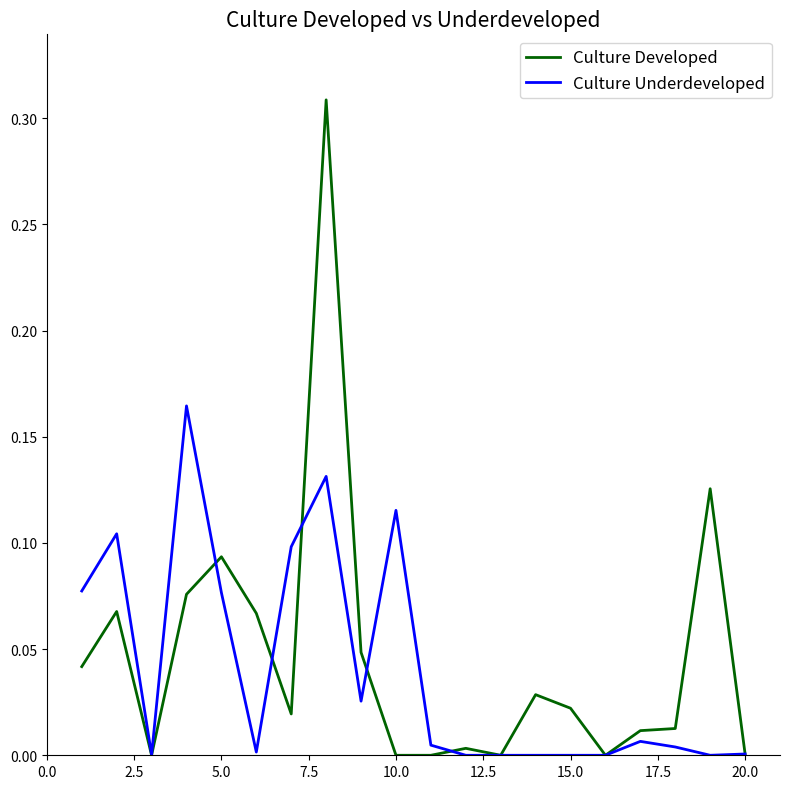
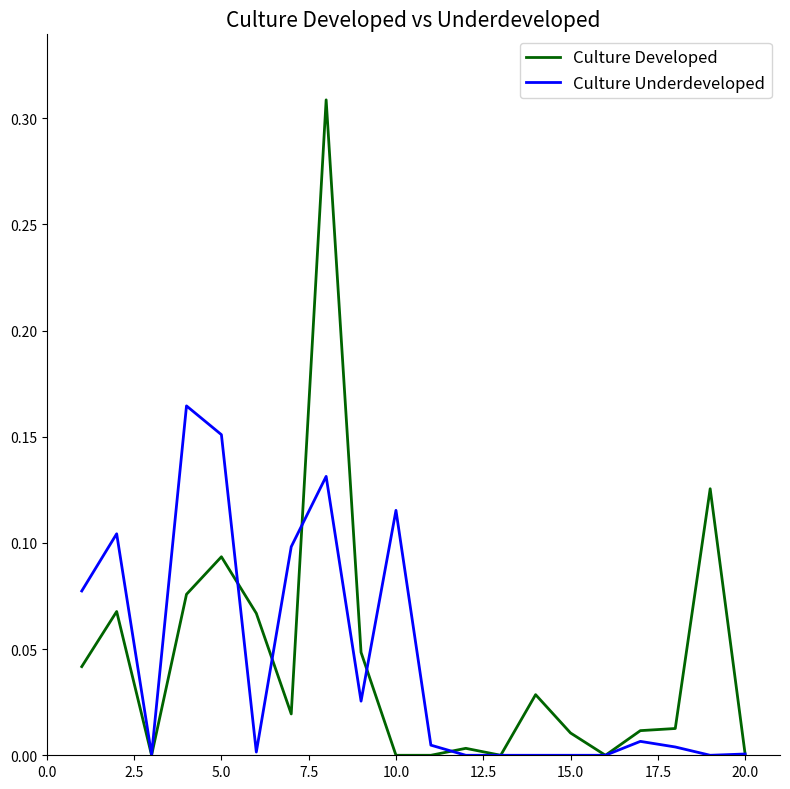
  {
    "Culture Developed": {
      "5.0": 0.093,
      "10.0": 0.000,
-     "15.0": 0.022
+     "15.0": 0.011
    },
    "Culture Underdeveloped": {
-     "5.0": 0.077,
+     "5.0": 0.151,
      "10.0": 0.115,
      "15.0": 0.000
    }
  }
